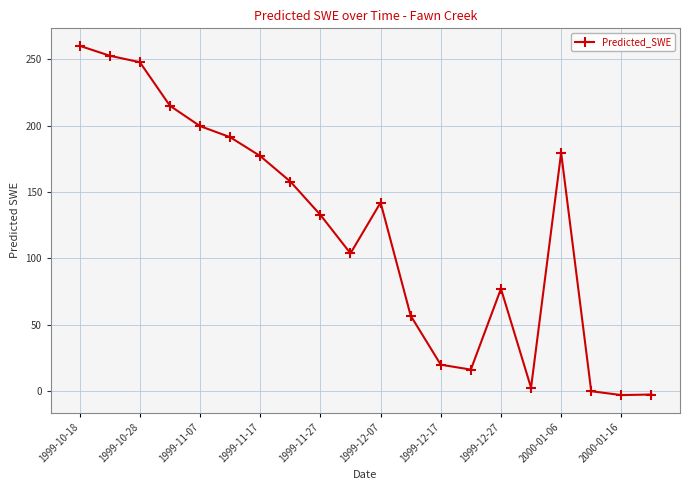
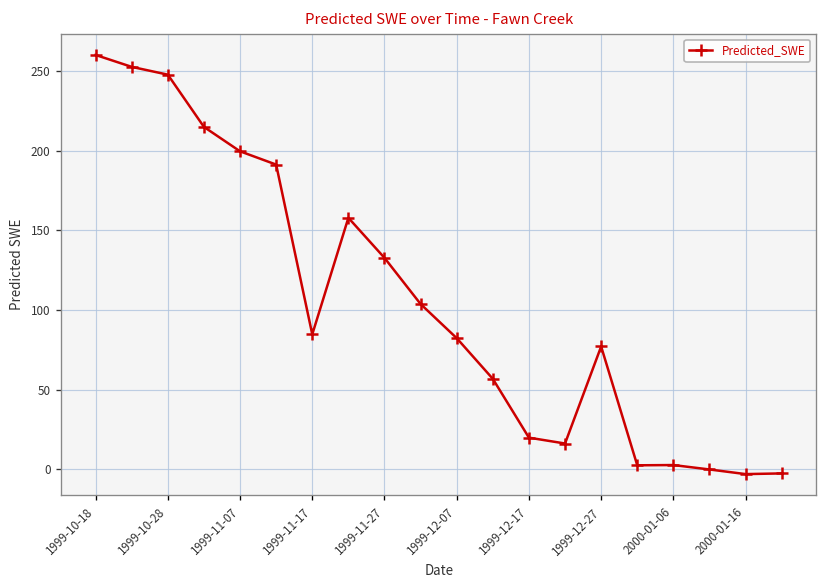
  {
    "1999-10-18": 260,
    "1999-10-28": 248,
    "1999-11-07": 200,
-   "1999-11-17": 177,
+   "1999-11-17": 85,
    "1999-11-27": 133,
-   "1999-12-07": 142,
+   "1999-12-07": 82,
    "1999-12-17": 20,
    "1999-12-27": 77,
-   "2000-01-06": 180,
+   "2000-01-06": 3,
    "2000-01-16": -3
  }
